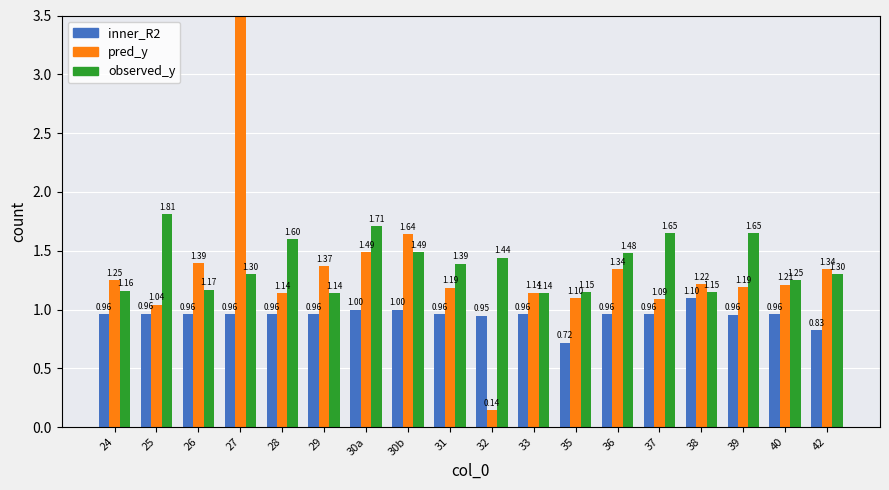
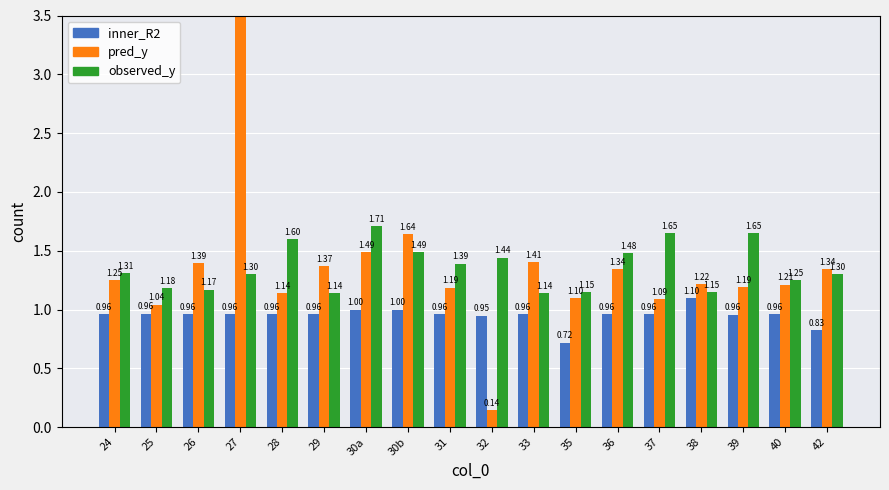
  {
    "inner_R2": {
      "24": 0.96,
      "25": 0.96,
      "26": 0.96,
      "27": 0.96,
      "28": 0.96,
      "29": 0.96,
      "30a": 1.00,
      "30b": 1.00,
      "31": 0.96,
      "32": 0.95,
      "33": 0.96,
      "35": 0.72,
      "36": 0.96,
      "37": 0.96,
      "38": 1.10,
      "39": 0.96,
      "40": 0.96,
      "42": 0.83
    },
    "pred_y": {
      "24": 1.25,
      "25": 1.04,
      "26": 1.39,
      "28": 1.14,
      "29": 1.37,
      "30a": 1.49,
      "30b": 1.64,
      "31": 1.19,
      "32": 0.14,
-     "33": 1.14,
+     "33": 1.41,
      "35": 1.10,
      "36": 1.34,
      "37": 1.09,
      "38": 1.22,
      "39": 1.19
    },
    "observed_y": {
-     "24": 1.16,
-     "25": 1.81,
+     "24": 1.31,
+     "25": 1.18,
      "26": 1.17,
      "27": 1.30,
      "28": 1.60,
      "29": 1.14,
      "30a": 1.71,
      "30b": 1.49,
      "31": 1.39,
      "32": 1.44,
      "35": 1.15,
      "36": 1.48,
      "37": 1.65,
      "38": 1.15,
      "39": 1.65
    }
  }
